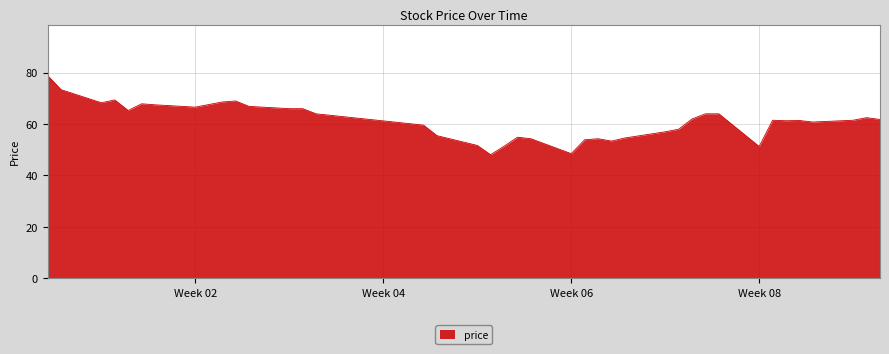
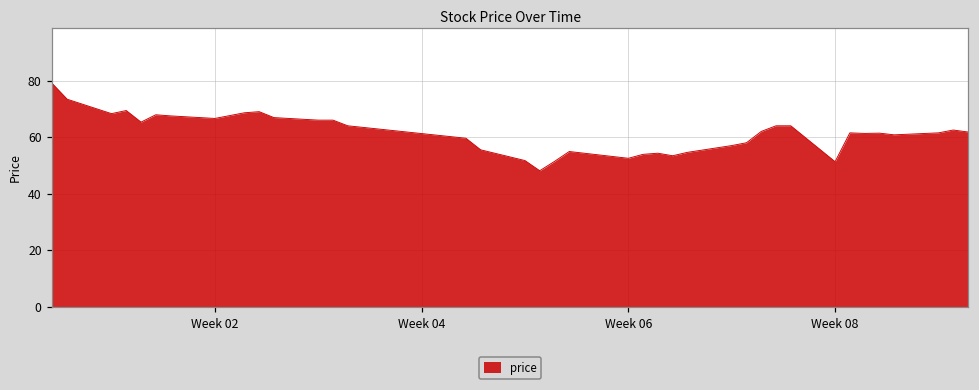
  {
    "Week 02": 67,
-   "Week 06": 49,
+   "Week 06": 53,
    "Week 08": 51
  }
